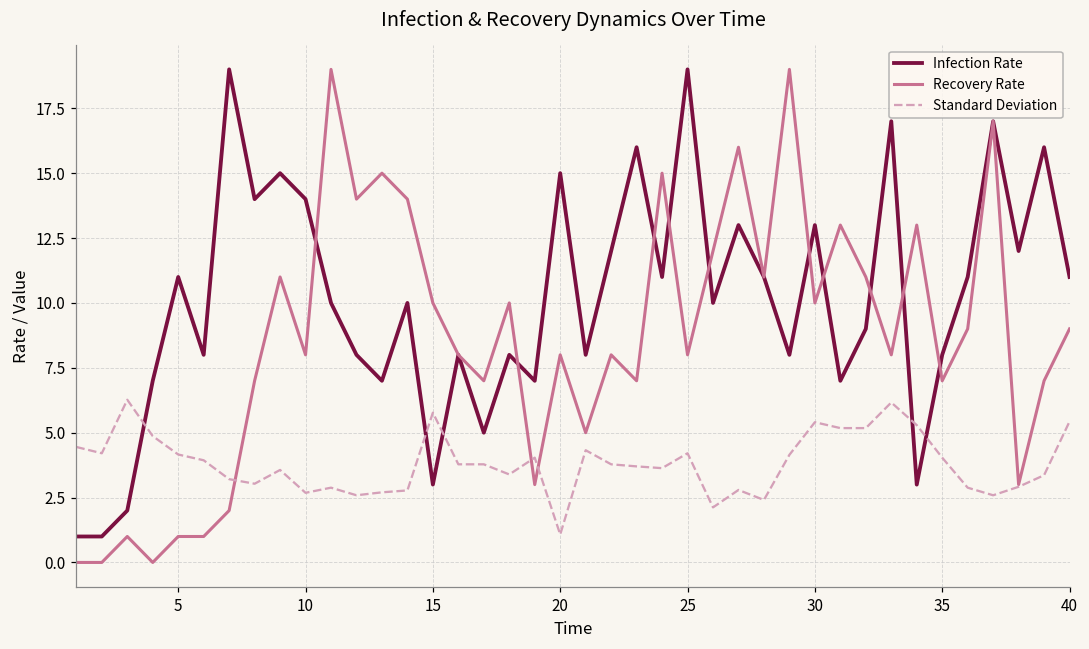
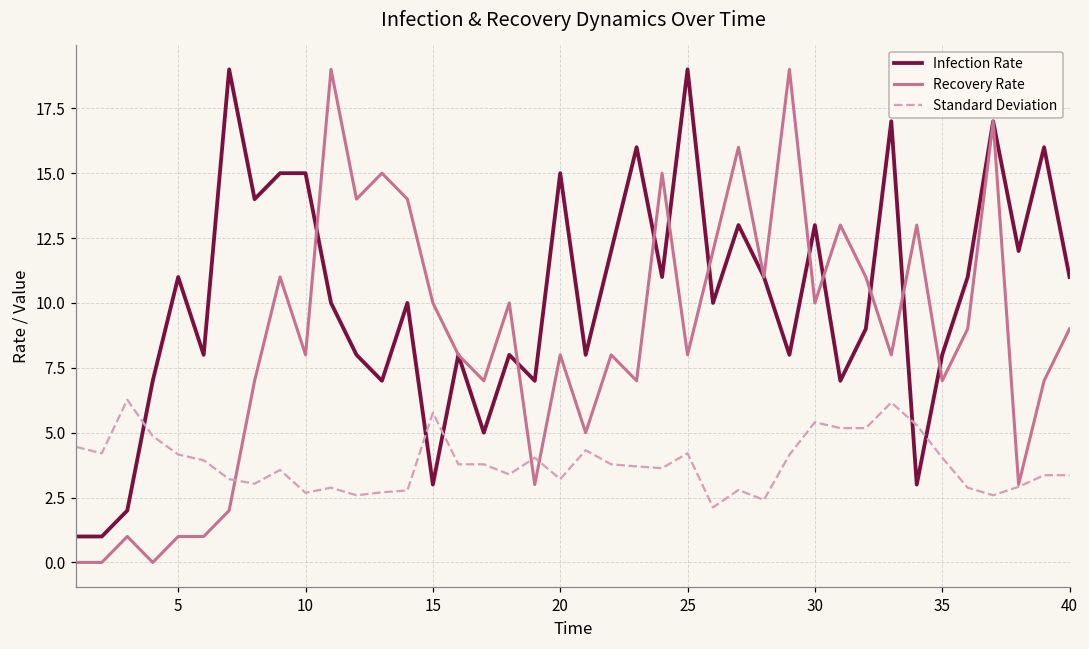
  {
    "Infection Rate": {
      "5": 11,
-     "10": 14,
+     "10": 15,
      "15": 3,
      "20": 15,
      "25": 19,
      "30": 13,
      "35": 8,
      "40": 11
    },
    "Recovery Rate": {
      "5": 1.0,
      "10": 8.0,
      "15": 10.0,
      "20": 8.0,
      "25": 8.0,
      "30": 10.0,
      "35": 7.0,
      "40": 9.0
    },
    "Standard Deviation": {
      "5": 4.2,
      "10": 2.7,
      "15": 5.8,
-     "20": 1.1,
+     "20": 3.2,
      "25": 4.2,
      "30": 5.4,
      "35": 4.0,
-     "40": 5.4
+     "40": 3.4
    }
  }
